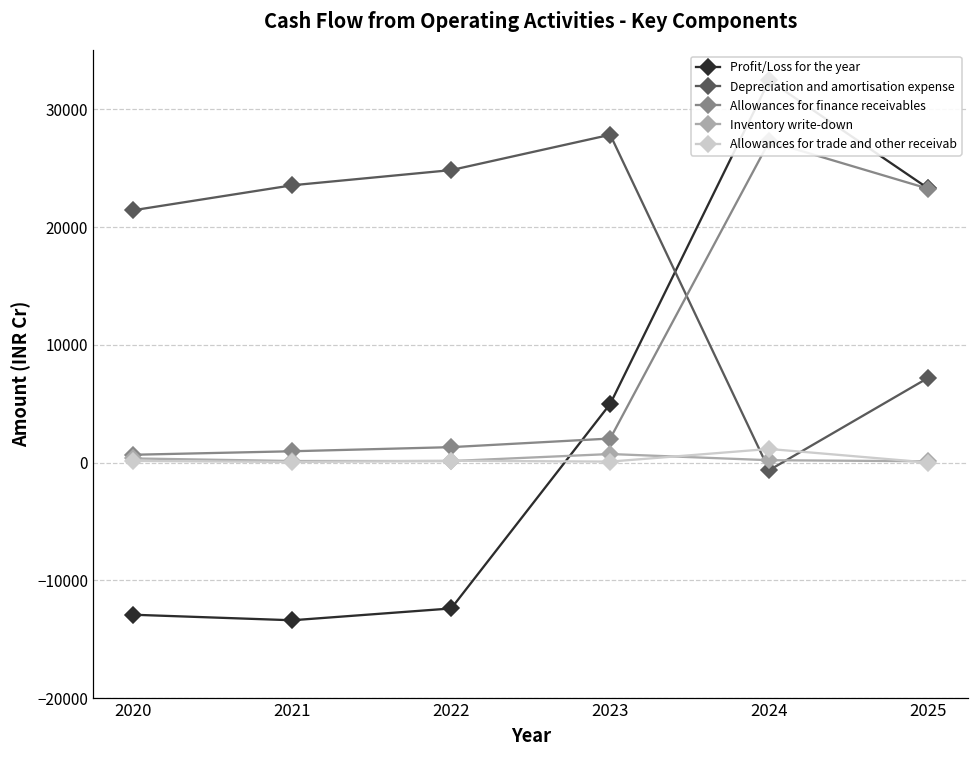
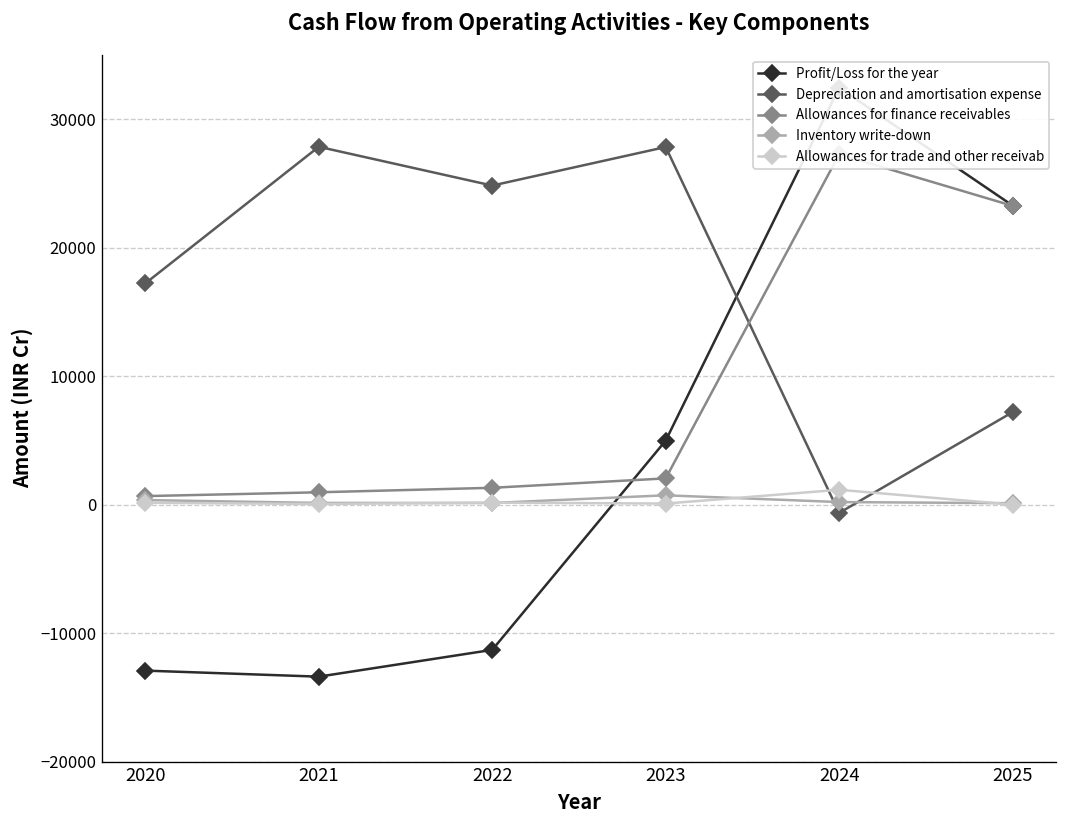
  {
    "Profit/Loss for the year": {
      "2020": -12900,
      "2021": -13400,
-     "2022": -12400,
+     "2022": -11300,
      "2023": 5000
    },
    "Depreciation and amortisation expense": {
-     "2020": 21400,
-     "2021": 23500,
+     "2020": 17200,
+     "2021": 27900,
      "2022": 24800,
      "2023": 27800,
      "2024": -600,
      "2025": 7200
    }
  }
